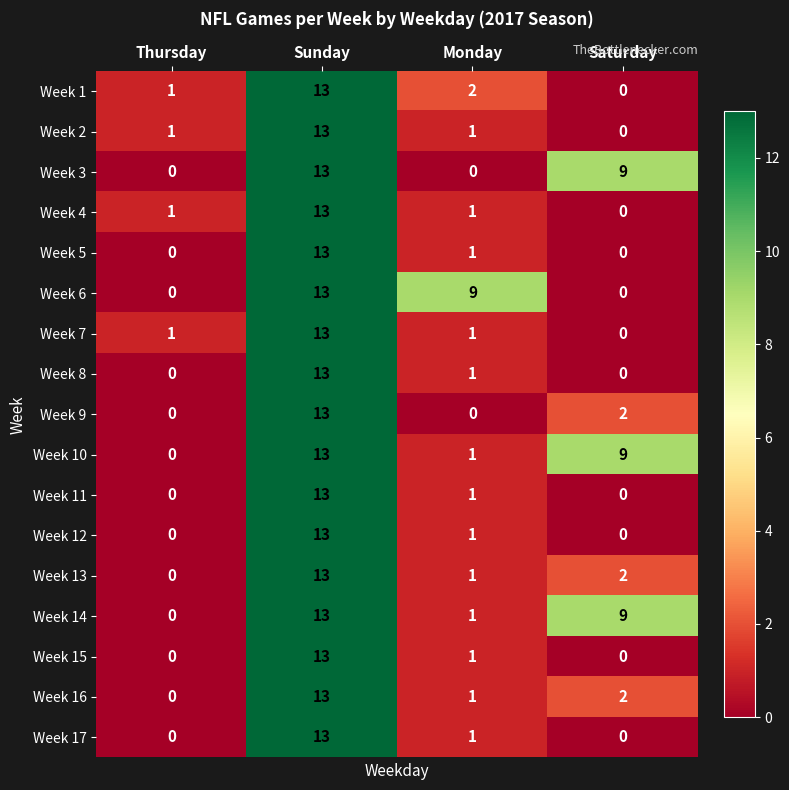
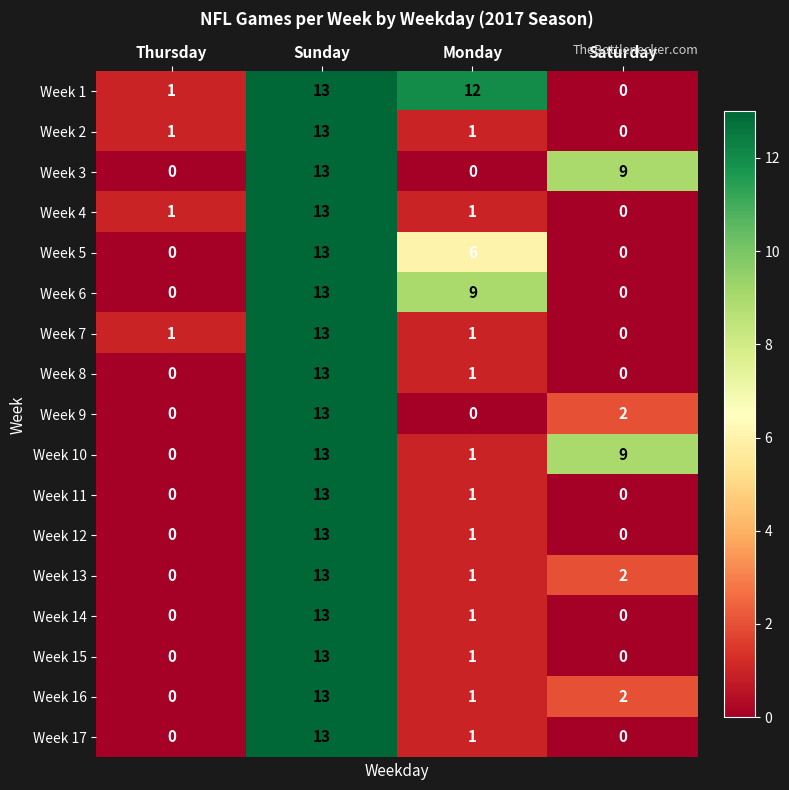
  {
    "Week 1": {
      "Thursday": 1,
      "Sunday": 13,
-     "Monday": 2,
+     "Monday": 12,
      "Saturday": 0
    },
    "Week 2": {
      "Thursday": 1,
      "Sunday": 13,
      "Monday": 1,
      "Saturday": 0
    },
    "Week 3": {
      "Thursday": 0,
      "Sunday": 13,
      "Monday": 0,
      "Saturday": 9
    },
    "Week 4": {
      "Thursday": 1,
      "Sunday": 13,
      "Monday": 1,
      "Saturday": 0
    },
    "Week 5": {
      "Thursday": 0,
      "Sunday": 13,
-     "Monday": 1,
+     "Monday": 6,
      "Saturday": 0
    },
    "Week 6": {
      "Thursday": 0,
      "Sunday": 13,
      "Monday": 9,
      "Saturday": 0
    },
    "Week 7": {
      "Thursday": 1,
      "Sunday": 13,
      "Monday": 1,
      "Saturday": 0
    },
    "Week 8": {
      "Thursday": 0,
      "Sunday": 13,
      "Monday": 1,
      "Saturday": 0
    },
    "Week 9": {
      "Thursday": 0,
      "Sunday": 13,
      "Monday": 0,
      "Saturday": 2
    },
    "Week 10": {
      "Thursday": 0,
      "Sunday": 13,
      "Monday": 1,
      "Saturday": 9
    },
    "Week 11": {
      "Thursday": 0,
      "Sunday": 13,
      "Monday": 1,
      "Saturday": 0
    },
    "Week 12": {
      "Thursday": 0,
      "Sunday": 13,
      "Monday": 1,
      "Saturday": 0
    },
    "Week 13": {
      "Thursday": 0,
      "Sunday": 13,
      "Monday": 1,
      "Saturday": 2
    },
    "Week 14": {
      "Thursday": 0,
      "Sunday": 13,
      "Monday": 1,
-     "Saturday": 9
+     "Saturday": 0
    },
    "Week 15": {
      "Thursday": 0,
      "Sunday": 13,
      "Monday": 1,
      "Saturday": 0
    },
    "Week 16": {
      "Thursday": 0,
      "Sunday": 13,
      "Monday": 1,
      "Saturday": 2
    },
    "Week 17": {
      "Thursday": 0,
      "Sunday": 13,
      "Monday": 1,
      "Saturday": 0
    }
  }
